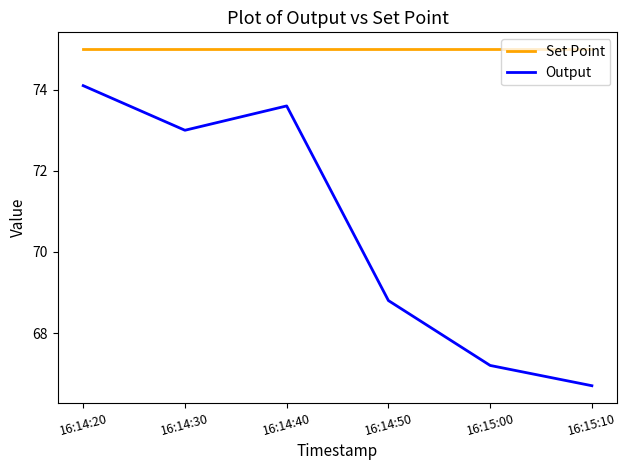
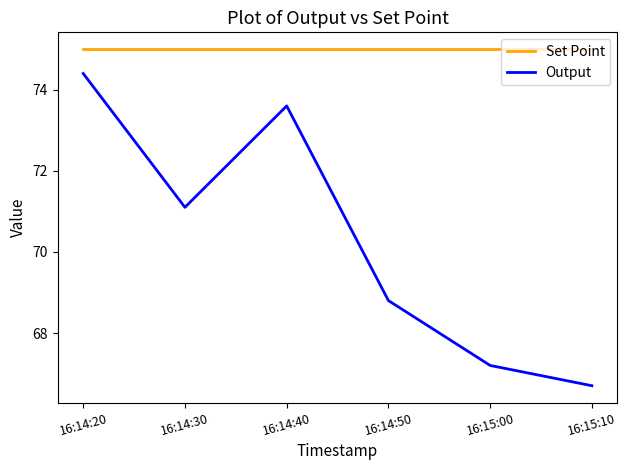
  {
    "Set Point": {
      "16:14:20": 75.0,
      "16:14:30": 75.0,
      "16:14:40": 75.0,
      "16:14:50": 75.0,
      "16:15:00": 75.0
    },
    "Output": {
-     "16:14:20": 74.1,
-     "16:14:30": 73.0,
+     "16:14:20": 74.4,
+     "16:14:30": 71.1,
      "16:14:40": 73.6,
      "16:14:50": 68.8,
      "16:15:00": 67.2,
      "16:15:10": 66.7
    }
  }
